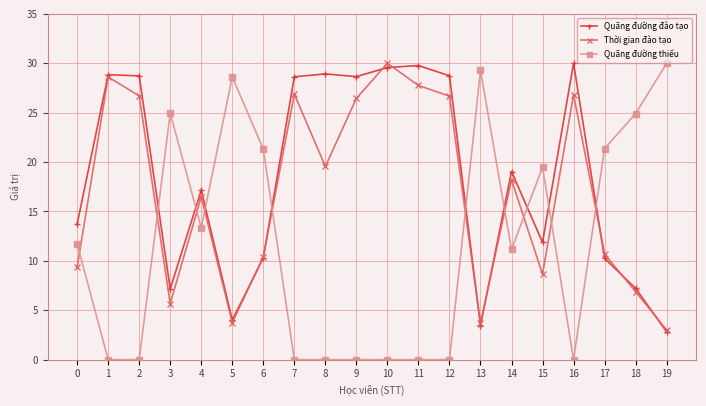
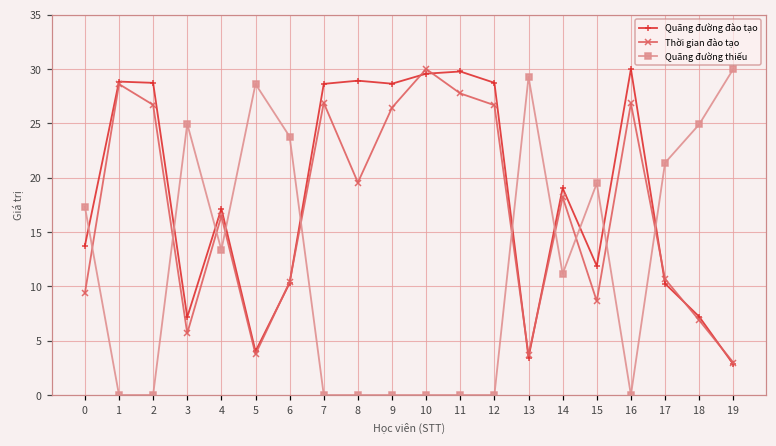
  {
    "Quãng đường đào tạo": {
      "0": 14,
      "2": 29,
      "3": 7,
      "4": 17,
      "5": 4,
      "7": 29,
      "8": 29,
      "9": 29,
      "10": 30,
      "11": 30,
      "12": 29,
      "14": 19,
      "15": 12,
      "16": 30,
      "17": 10,
      "18": 7
    },
    "Thời gian đào tạo": {
      "0": 9,
      "2": 27,
      "3": 6,
      "4": 16,
      "5": 4,
      "7": 27,
      "8": 20,
      "9": 26,
      "10": 30,
      "11": 28,
      "12": 27,
      "14": 18,
      "15": 9,
      "16": 27,
      "17": 11,
      "18": 7
    },
    "Quãng đường thiếu": {
-     "0": 12,
+     "0": 17,
      "1": 0,
      "2": 0,
      "3": 25,
      "4": 13,
      "5": 29,
-     "6": 21,
+     "6": 24,
      "7": 0,
      "8": 0,
      "9": 0,
      "10": 0,
      "11": 0,
      "12": 0,
      "13": 29,
      "14": 11,
      "15": 19,
      "16": 0,
      "17": 21,
      "18": 25,
      "19": 30
    }
  }
